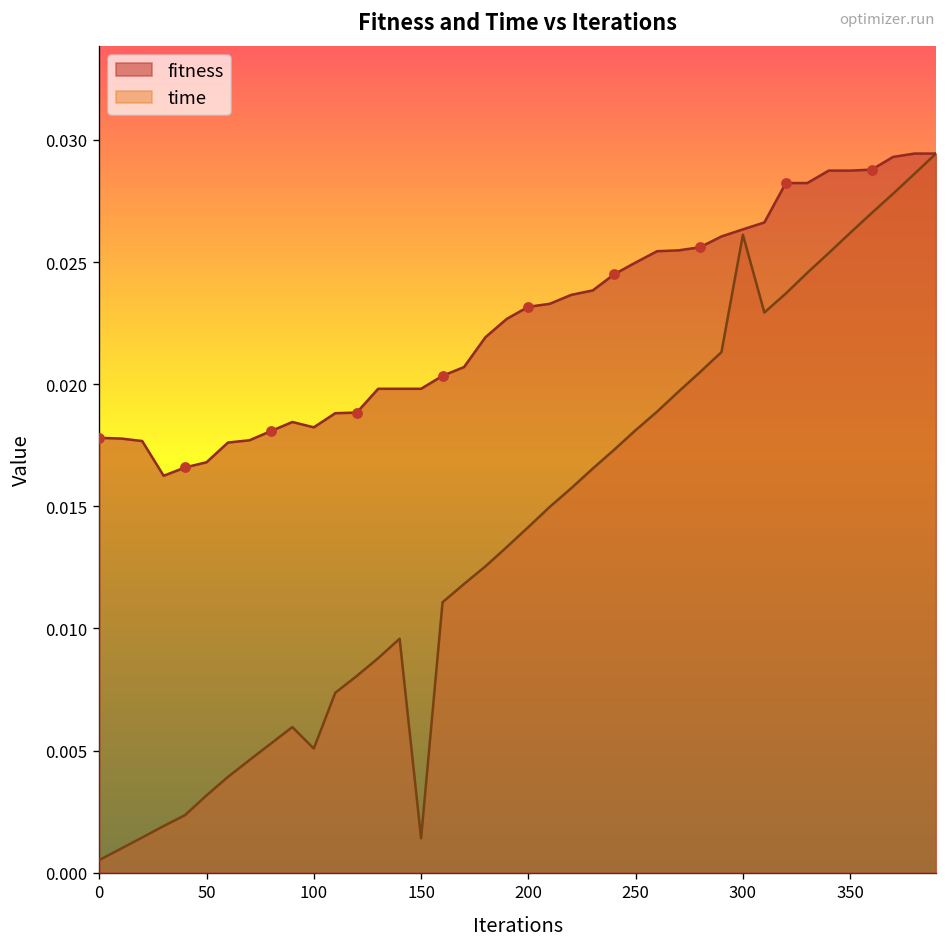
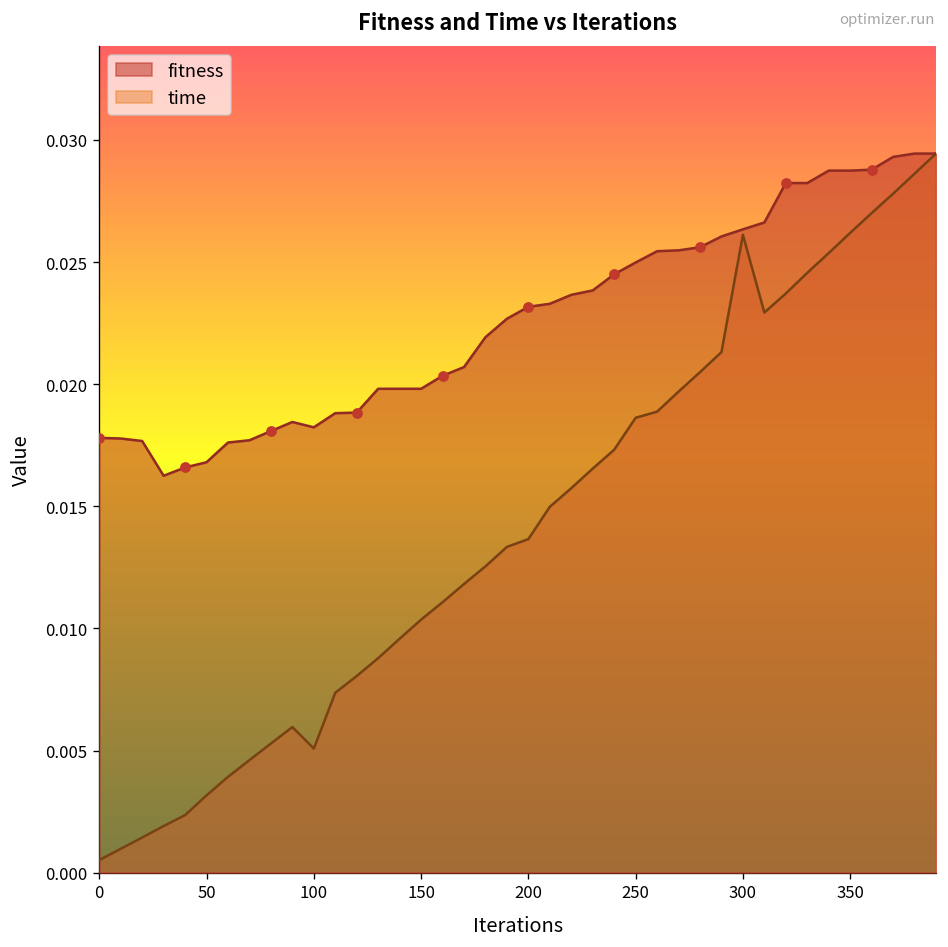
  {
    "time": {
      "0": 0.0005,
      "50": 0.0032,
      "100": 0.0051,
-     "150": 0.0014,
-     "200": 0.0142,
-     "250": 0.0181,
+     "150": 0.0104,
+     "200": 0.0137,
+     "250": 0.0186,
      "300": 0.0261,
      "350": 0.0262
    }
  }
